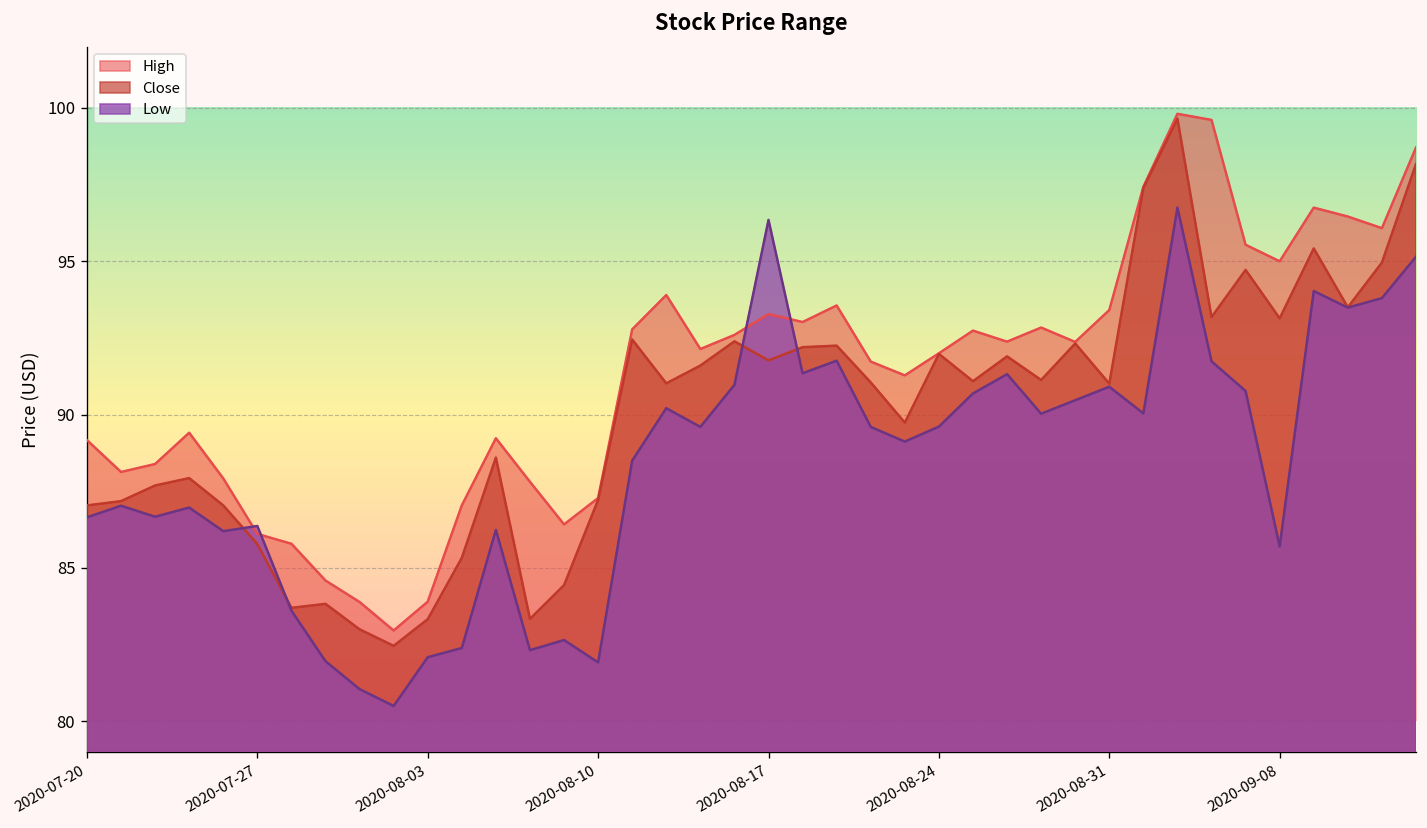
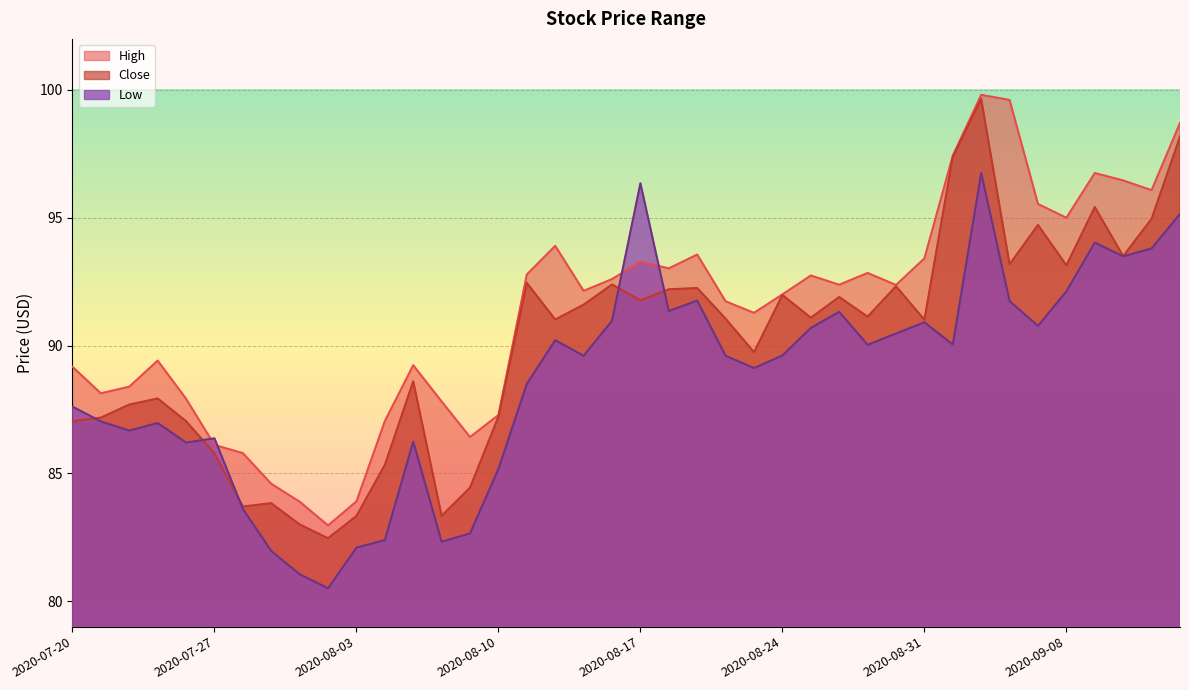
  {
    "Low": {
-     "2020-07-20": 86.7,
+     "2020-07-20": 87.6,
      "2020-07-27": 86.4,
      "2020-08-03": 82.1,
-     "2020-08-10": 81.9,
+     "2020-08-10": 85.2,
      "2020-08-17": 96.4,
      "2020-08-24": 89.6,
      "2020-08-31": 90.9,
-     "2020-09-08": 85.7
+     "2020-09-08": 92.1
    }
  }
